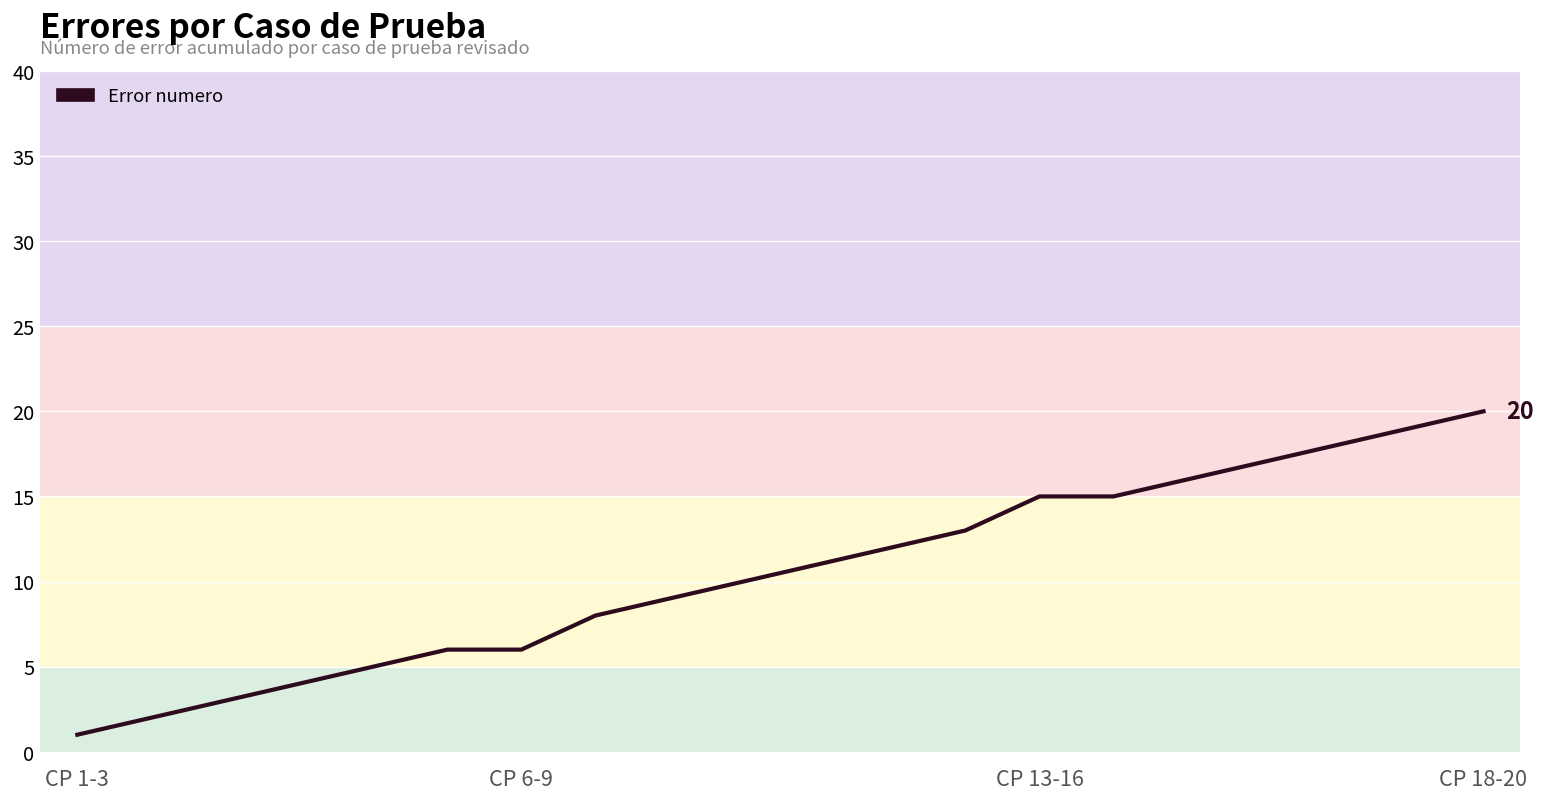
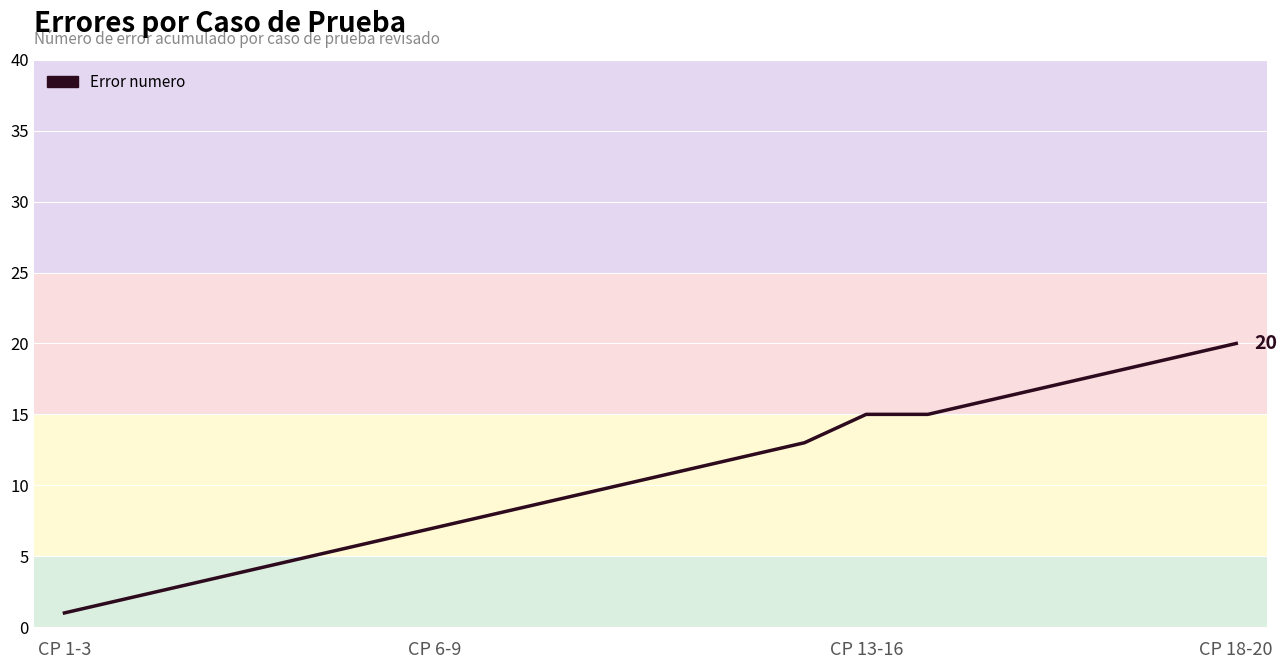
  {
    "CP 1-3": 1,
-   "CP 6-9": 6,
+   "CP 6-9": 7,
    "CP 13-16": 15
  }
